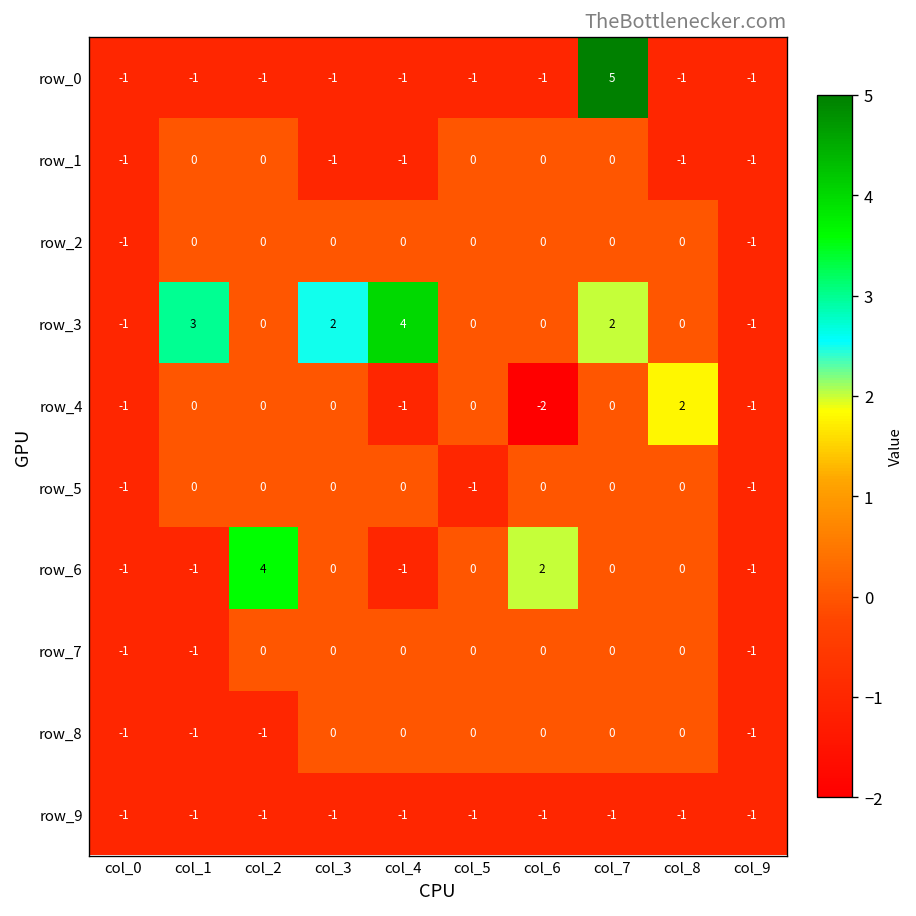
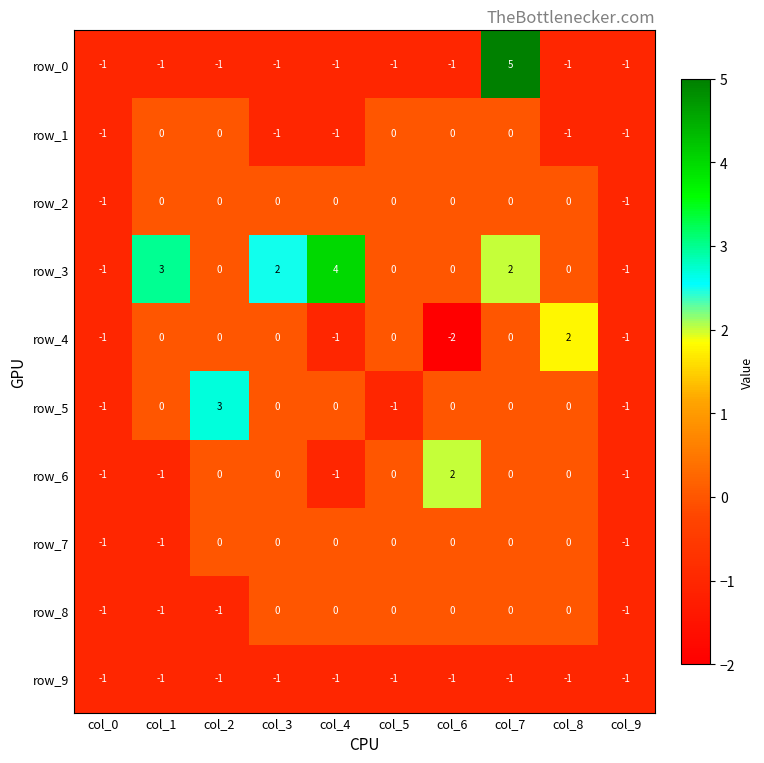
  {
    "row_0": {
      "col_0": -1,
      "col_1": -1,
      "col_2": -1,
      "col_3": -1,
      "col_4": -1,
      "col_5": -1,
      "col_6": -1,
      "col_7": 5,
      "col_8": -1,
      "col_9": -1
    },
    "row_1": {
      "col_0": -1,
      "col_1": 0,
      "col_2": 0,
      "col_3": -1,
      "col_4": -1,
      "col_5": 0,
      "col_6": 0,
      "col_7": 0,
      "col_8": -1,
      "col_9": -1
    },
    "row_2": {
      "col_0": -1,
      "col_1": 0,
      "col_2": 0,
      "col_3": 0,
      "col_4": 0,
      "col_5": 0,
      "col_6": 0,
      "col_7": 0,
      "col_8": 0,
      "col_9": -1
    },
    "row_3": {
      "col_0": -1,
      "col_1": 3,
      "col_2": 0,
      "col_3": 2,
      "col_4": 4,
      "col_5": 0,
      "col_6": 0,
      "col_7": 2,
      "col_8": 0,
      "col_9": -1
    },
    "row_4": {
      "col_0": -1,
      "col_1": 0,
      "col_2": 0,
      "col_3": 0,
      "col_4": -1,
      "col_5": 0,
      "col_6": -2,
      "col_7": 0,
      "col_8": 2,
      "col_9": -1
    },
    "row_5": {
      "col_0": -1,
      "col_1": 0,
-     "col_2": 0,
+     "col_2": 3,
      "col_3": 0,
      "col_4": 0,
      "col_5": -1,
      "col_6": 0,
      "col_7": 0,
      "col_8": 0,
      "col_9": -1
    },
    "row_6": {
      "col_0": -1,
      "col_1": -1,
-     "col_2": 4,
+     "col_2": 0,
      "col_3": 0,
      "col_4": -1,
      "col_5": 0,
      "col_6": 2,
      "col_7": 0,
      "col_8": 0,
      "col_9": -1
    },
    "row_7": {
      "col_0": -1,
      "col_1": -1,
      "col_2": 0,
      "col_3": 0,
      "col_4": 0,
      "col_5": 0,
      "col_6": 0,
      "col_7": 0,
      "col_8": 0,
      "col_9": -1
    },
    "row_8": {
      "col_0": -1,
      "col_1": -1,
      "col_2": -1,
      "col_3": 0,
      "col_4": 0,
      "col_5": 0,
      "col_6": 0,
      "col_7": 0,
      "col_8": 0,
      "col_9": -1
    },
    "row_9": {
      "col_0": -1,
      "col_1": -1,
      "col_2": -1,
      "col_3": -1,
      "col_4": -1,
      "col_5": -1,
      "col_6": -1,
      "col_7": -1,
      "col_8": -1,
      "col_9": -1
    }
  }
